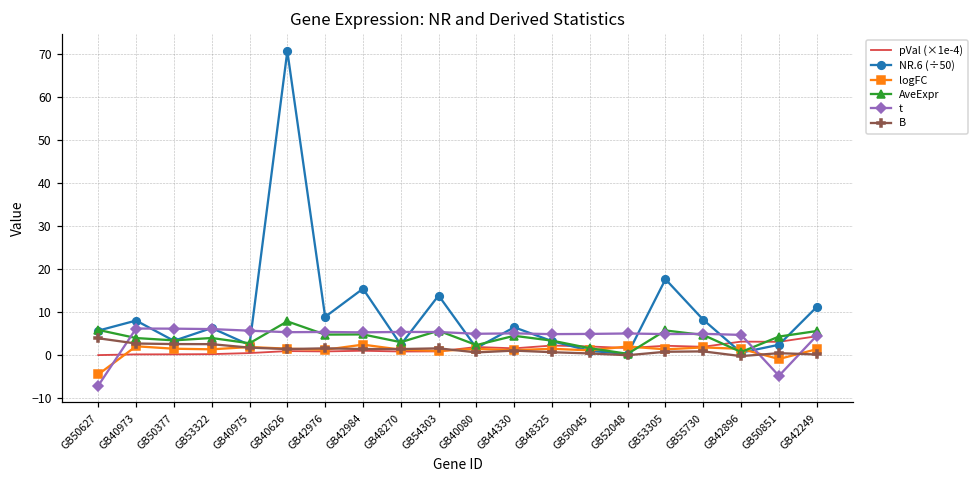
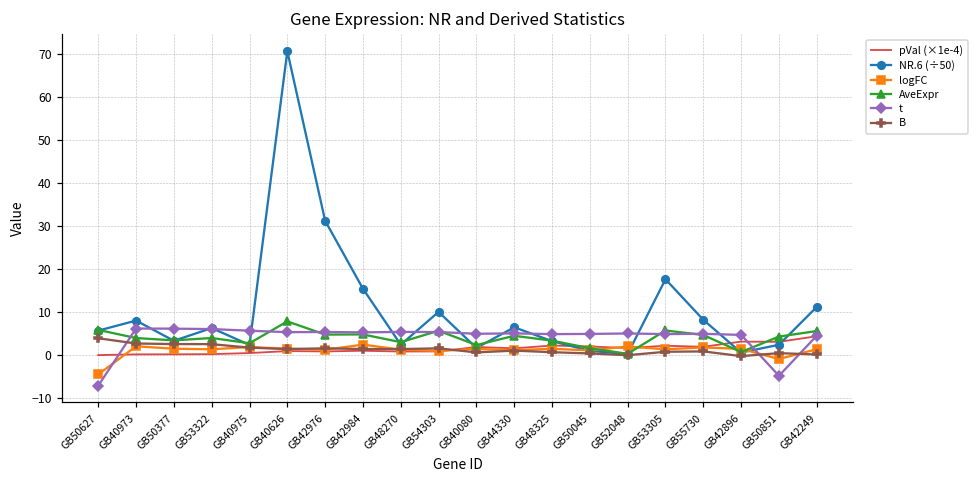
  {
    "pVal (×1e-4)": {
      "GB50627": 0,
      "GB40973": 0,
      "GB50377": 0,
      "GB53322": 0,
      "GB40975": 1,
      "GB48325": 2,
      "GB53305": 2,
      "GB42896": 3,
      "GB50851": 3
    },
    "NR.6 (÷50)": {
      "GB40973": 8,
      "GB40626": 71,
-     "GB42976": 9,
+     "GB42976": 31,
      "GB42984": 15,
-     "GB54303": 14,
+     "GB54303": 10,
      "GB44330": 7,
      "GB53305": 18,
      "GB55730": 8,
      "GB50851": 2,
      "GB42249": 11
    },
    "logFC": {
      "GB50627": -4,
      "GB50377": 2,
      "GB53322": 1,
      "GB42984": 2,
      "GB48325": 2,
      "GB42896": 2,
      "GB50851": -1,
      "GB42249": 1
    },
    "AveExpr": {
      "GB40973": 4,
      "GB53322": 4,
      "GB40626": 8,
      "GB53305": 6,
      "GB50851": 4,
      "GB42249": 6
    },
    "t": {
      "GB50627": -7,
      "GB40973": 6,
      "GB50377": 6,
      "GB40975": 6,
      "GB40626": 5,
      "GB48270": 5,
      "GB40080": 5,
      "GB48325": 5,
      "GB50045": 5,
      "GB52048": 5,
      "GB53305": 5,
      "GB42896": 5,
      "GB50851": -5
    },
    "B": {
      "GB50627": 4,
      "GB50377": 3,
      "GB53322": 3,
      "GB40080": 1,
      "GB48325": 1,
      "GB55730": 1,
      "GB42896": 0,
      "GB50851": 1,
      "GB42249": 0
    }
  }
